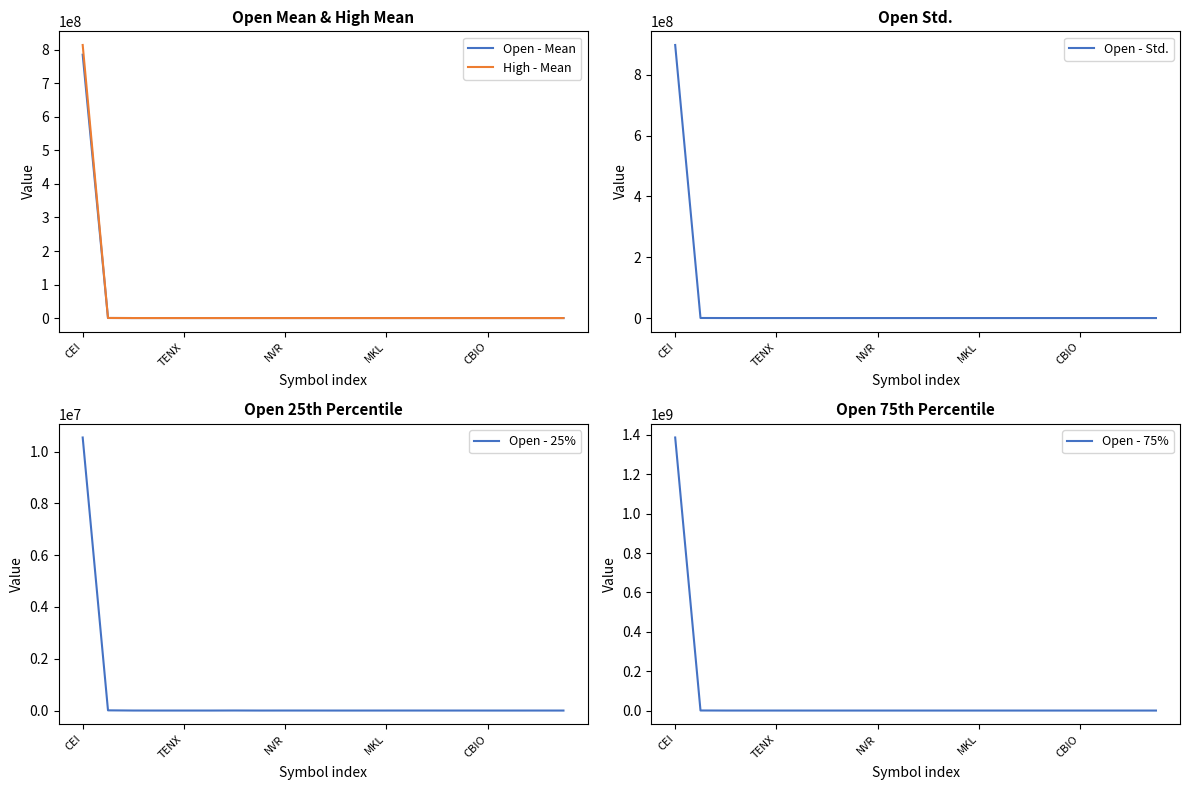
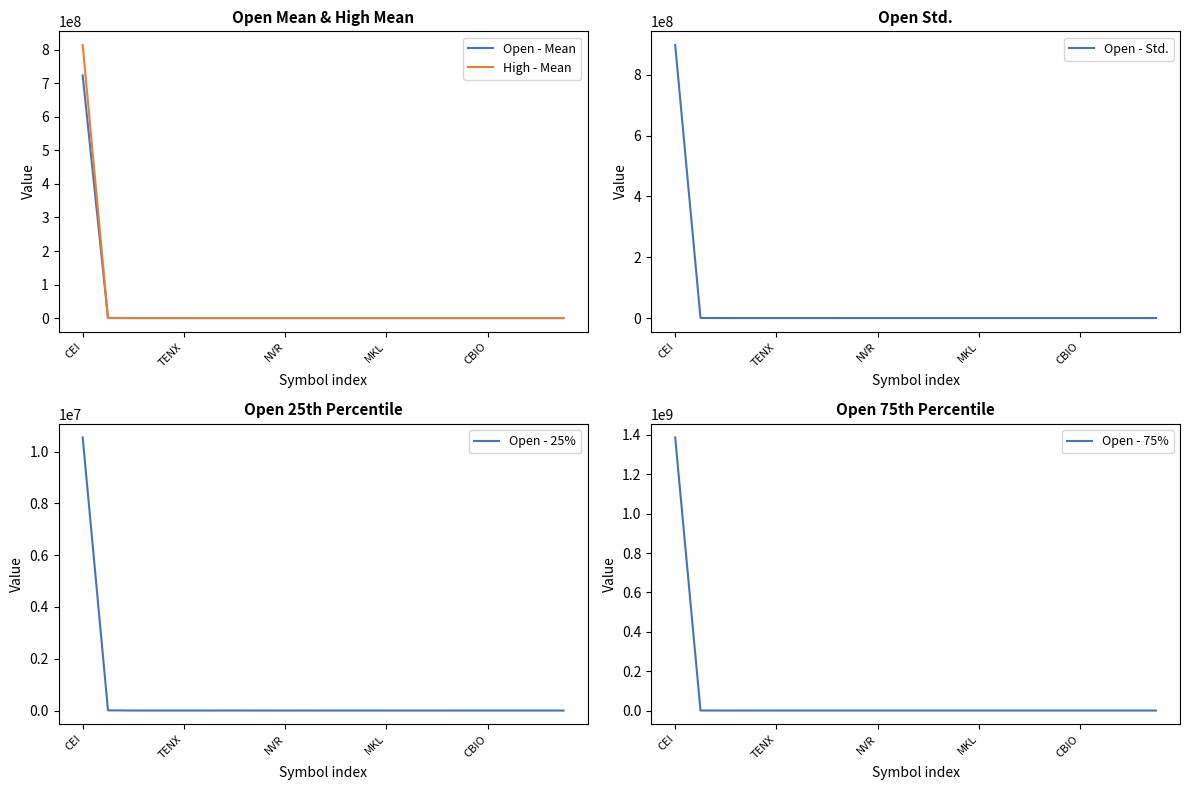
  {
    "Open Mean & High Mean": {
      "Open - Mean": {
-       "CEI": 790000000
+       "CEI": 720000000
      },
      "High - Mean": {
        "CEI": 810000000
      }
    },
    "Open Std.": {
      "CEI": 900000000,
      "TENX": 0,
      "NVR": 0,
      "MKL": 0,
      "CBIO": 0
    },
    "Open 25th Percentile": {
      "CEI": 10500000,
      "TENX": 0,
      "NVR": 0,
      "MKL": 0,
      "CBIO": 0
    },
    "Open 75th Percentile": {
      "CEI": 1390000000,
      "TENX": 0,
      "NVR": 0,
      "MKL": 0,
      "CBIO": 0
    }
  }
